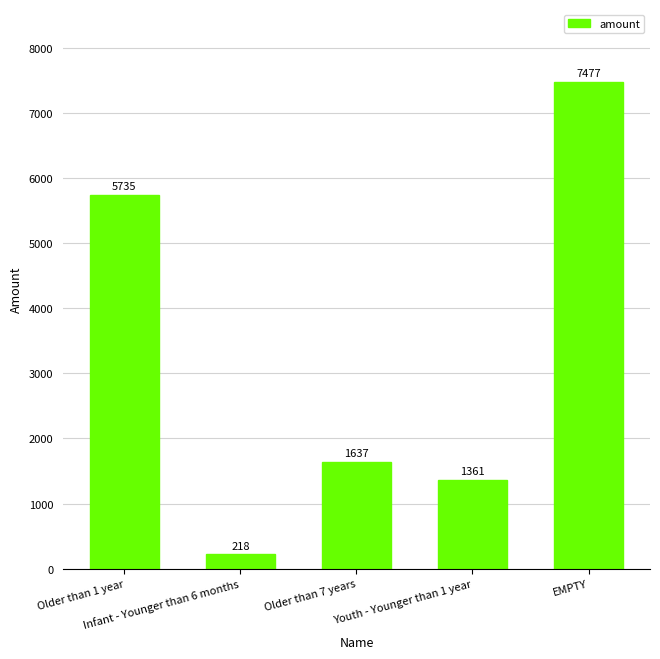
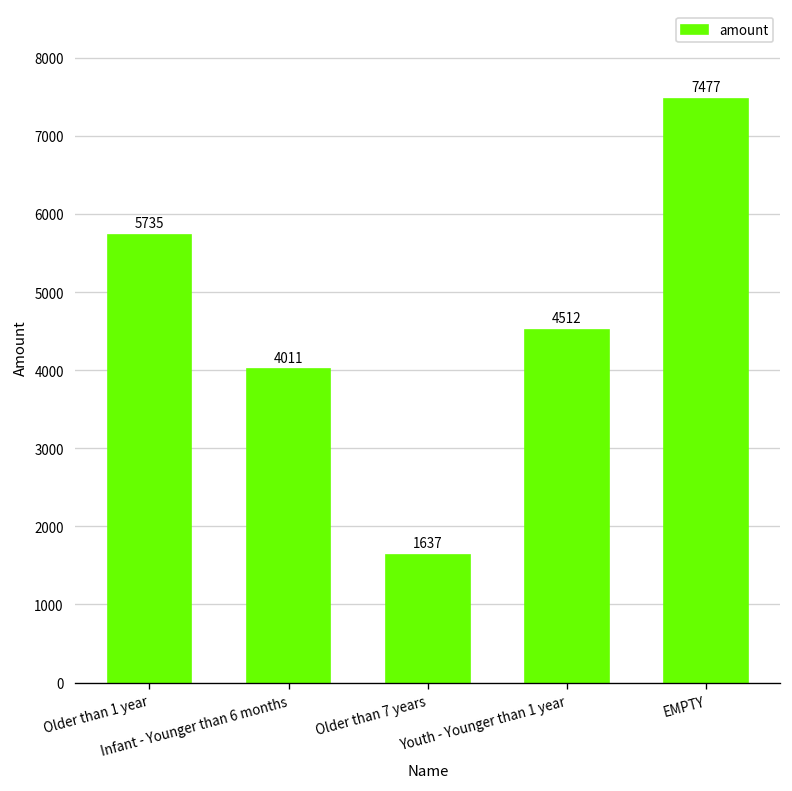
  {
    "Older than 1 year": 5735,
-   "Infant - Younger than 6 months": 218,
+   "Infant - Younger than 6 months": 4011,
    "Older than 7 years": 1637,
-   "Youth - Younger than 1 year": 1361,
+   "Youth - Younger than 1 year": 4512,
    "EMPTY": 7477
  }
